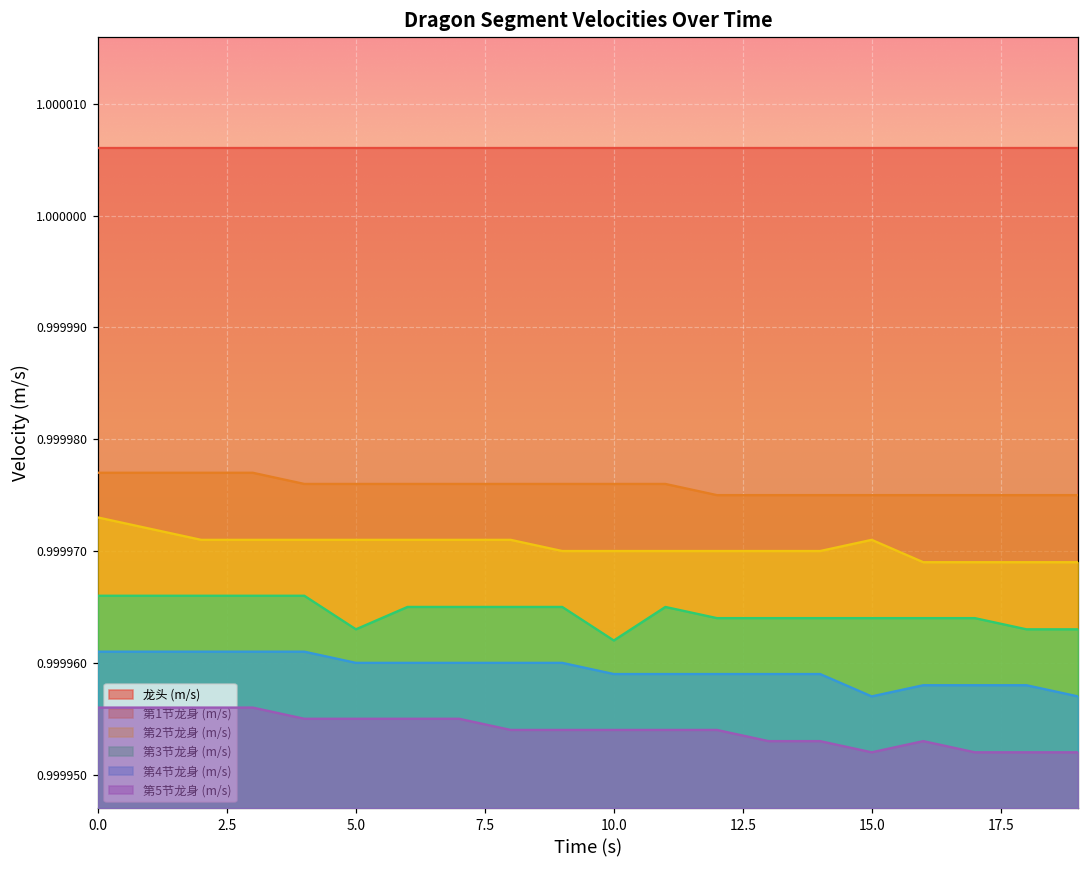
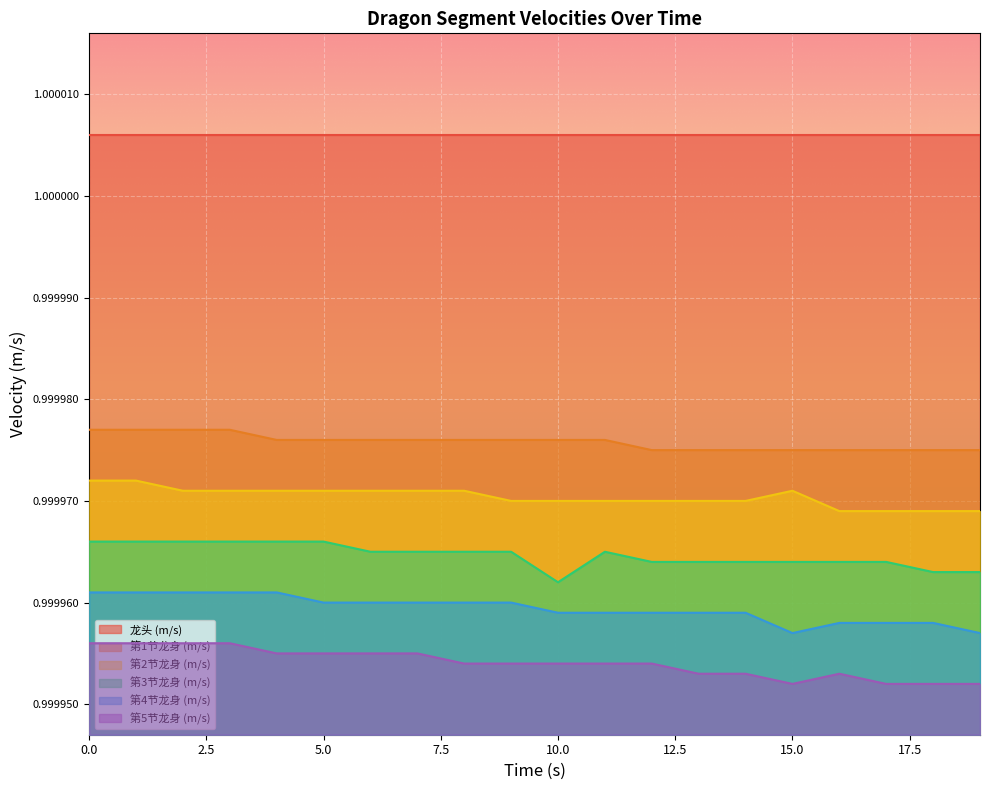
  {
    "第2节龙身 (m/s)": {
-     "0.0": 0.999973,
+     "0.0": 0.999972,
      "5.0": 0.999971,
      "10.0": 0.999970,
      "15.0": 0.999971
    },
    "第3节龙身 (m/s)": {
      "0.0": 0.999966,
-     "5.0": 0.999963,
+     "5.0": 0.999966,
      "10.0": 0.999962,
      "15.0": 0.999964
    },
    "第4节龙身 (m/s)": {
      "0.0": 0.999961,
      "5.0": 0.999960,
      "10.0": 0.999959,
      "15.0": 0.999957
    },
    "第5节龙身 (m/s)": {
      "0.0": 0.999956,
      "5.0": 0.999955,
      "10.0": 0.999954,
      "15.0": 0.999952
    }
  }
